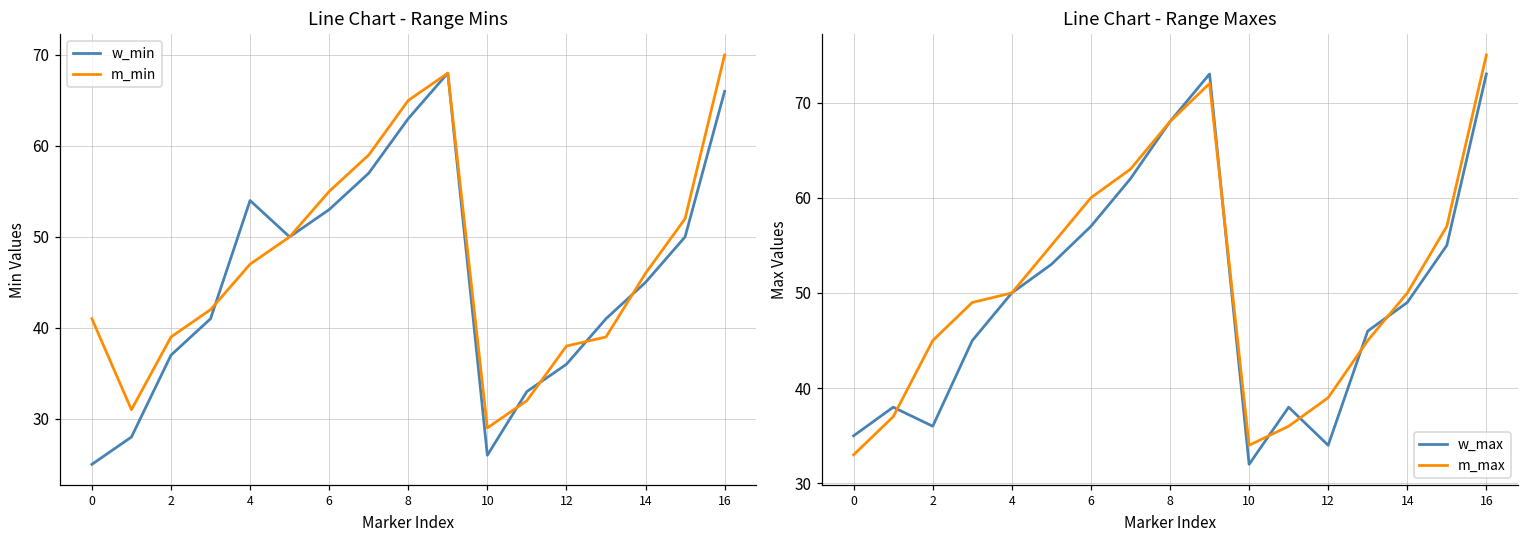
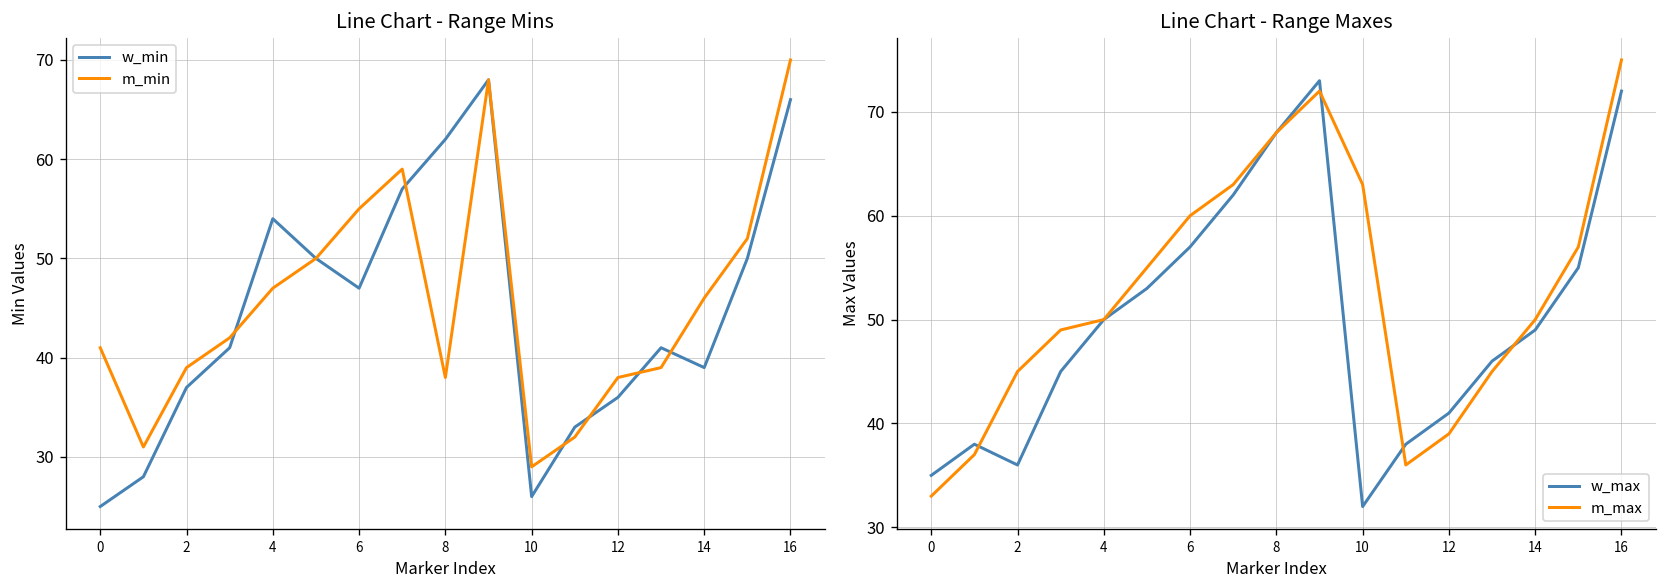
  {
    "Line Chart - Range Mins": {
      "w_min": {
        "0": 25,
        "2": 37,
        "4": 54,
-       "6": 53,
-       "8": 63,
+       "6": 47,
+       "8": 62,
        "10": 26,
        "12": 36,
-       "14": 45,
+       "14": 39,
        "16": 66
      },
      "m_min": {
        "0": 41,
        "2": 39,
        "4": 47,
        "6": 55,
-       "8": 65,
+       "8": 38,
        "10": 29,
        "12": 38,
        "14": 46,
        "16": 70
      }
    },
    "Line Chart - Range Maxes": {
      "w_max": {
        "0": 35,
        "2": 36,
        "6": 57,
        "10": 32,
-       "12": 34,
+       "12": 41,
        "14": 49,
-       "16": 73
+       "16": 72
      },
      "m_max": {
        "0": 33,
        "2": 45,
        "6": 60,
-       "10": 34,
+       "10": 63,
        "12": 39,
        "14": 50,
        "16": 75
      }
    }
  }
